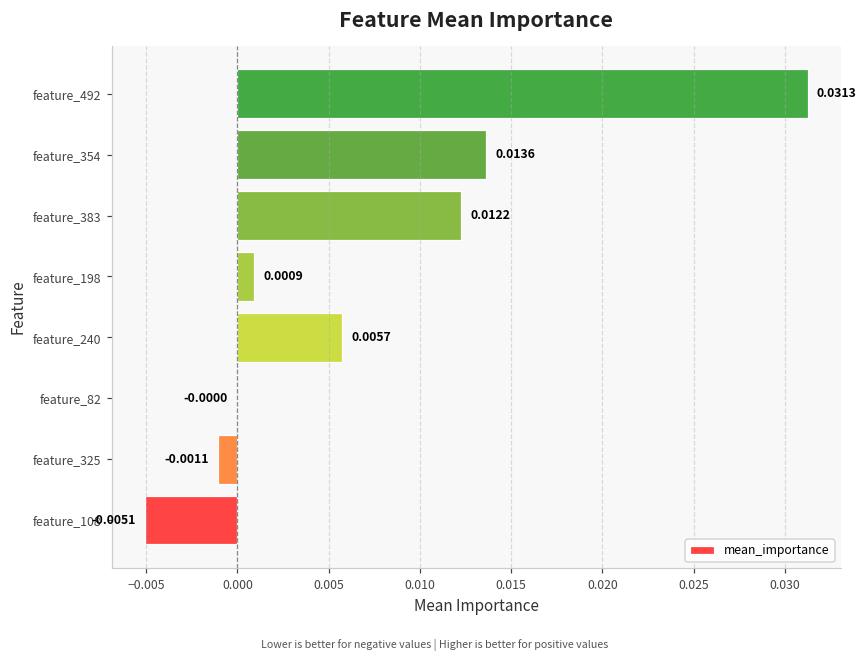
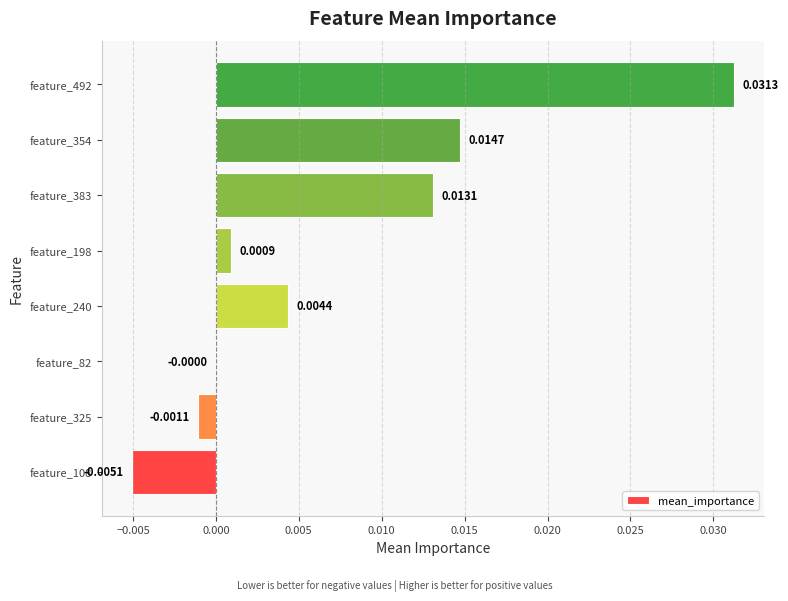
  {
    "feature_492": 0.0313,
-   "feature_354": 0.0136,
-   "feature_383": 0.0122,
+   "feature_354": 0.0147,
+   "feature_383": 0.0131,
    "feature_198": 0.0009,
-   "feature_240": 0.0057,
+   "feature_240": 0.0044,
    "feature_82": -0.0000,
    "feature_325": -0.0011,
    "feature_108": -0.0051
  }
